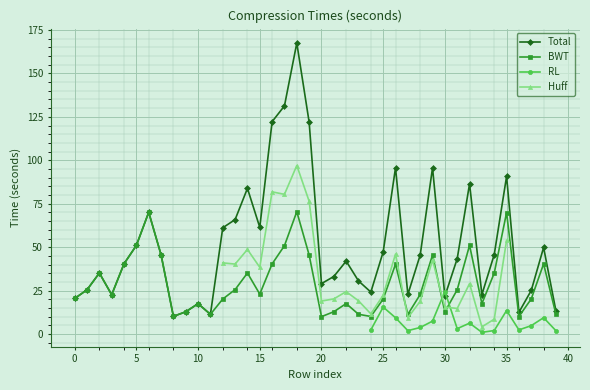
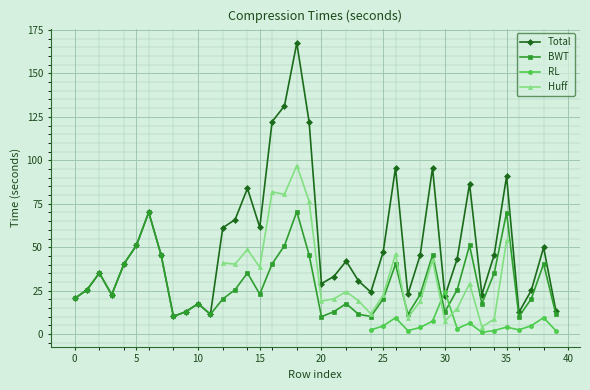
  {
    "RL": {
-     "25": 16,
+     "25": 5,
      "30": 25,
-     "35": 14
+     "35": 4
    },
    "Huff": {
      "15": 38,
      "20": 19,
      "25": 22,
-     "30": 16,
+     "30": 7,
      "35": 54
    }
  }
